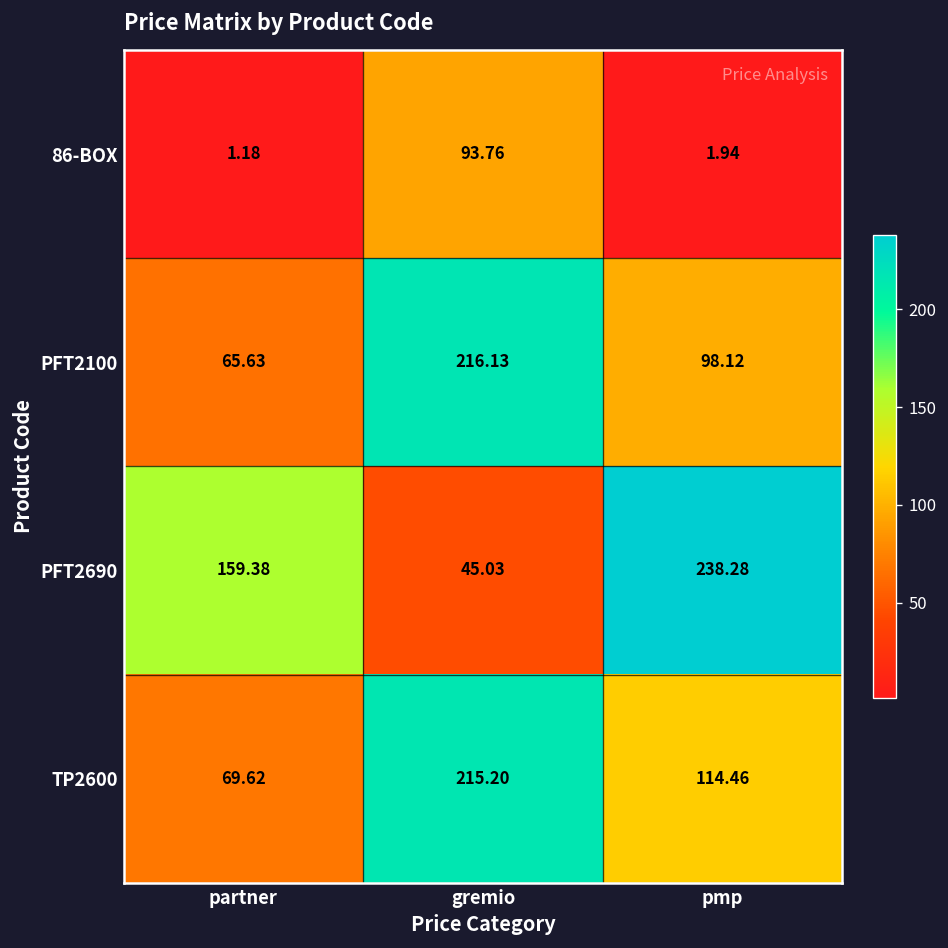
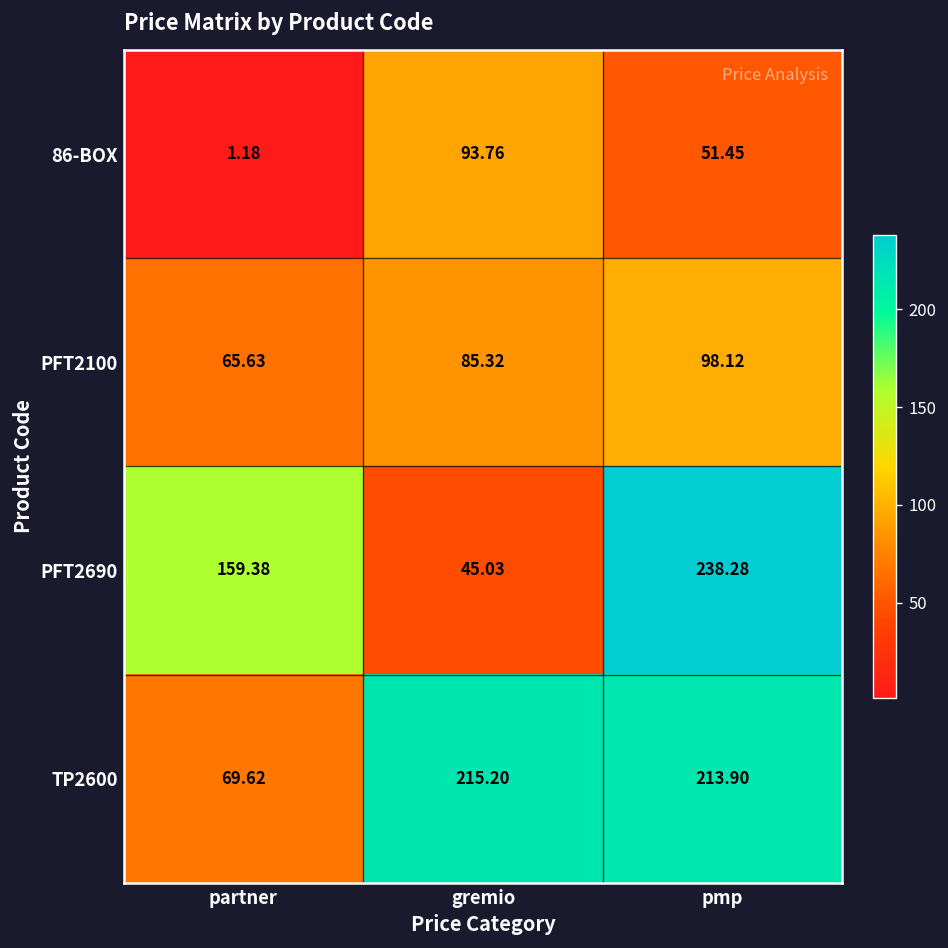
  {
    "86-BOX": {
      "partner": 1.18,
      "gremio": 93.76,
-     "pmp": 1.94
+     "pmp": 51.45
    },
    "PFT2100": {
      "partner": 65.63,
-     "gremio": 216.13,
+     "gremio": 85.32,
      "pmp": 98.12
    },
    "PFT2690": {
      "partner": 159.38,
      "gremio": 45.03,
      "pmp": 238.28
    },
    "TP2600": {
      "partner": 69.62,
      "gremio": 215.20,
-     "pmp": 114.46
+     "pmp": 213.90
    }
  }
